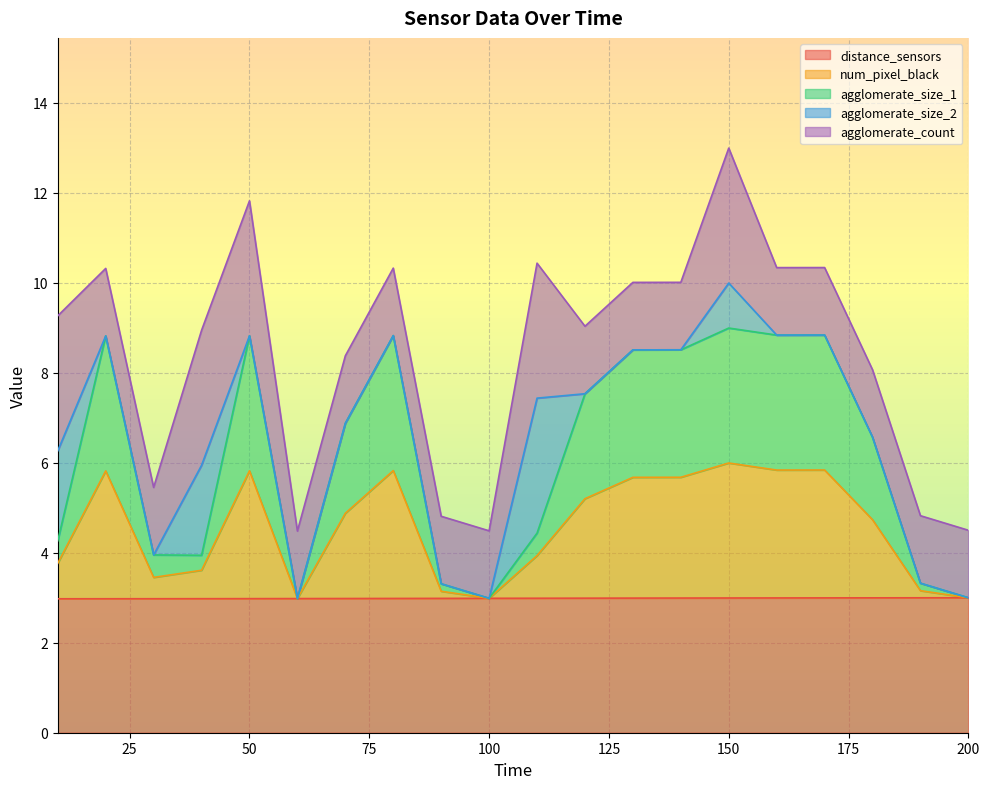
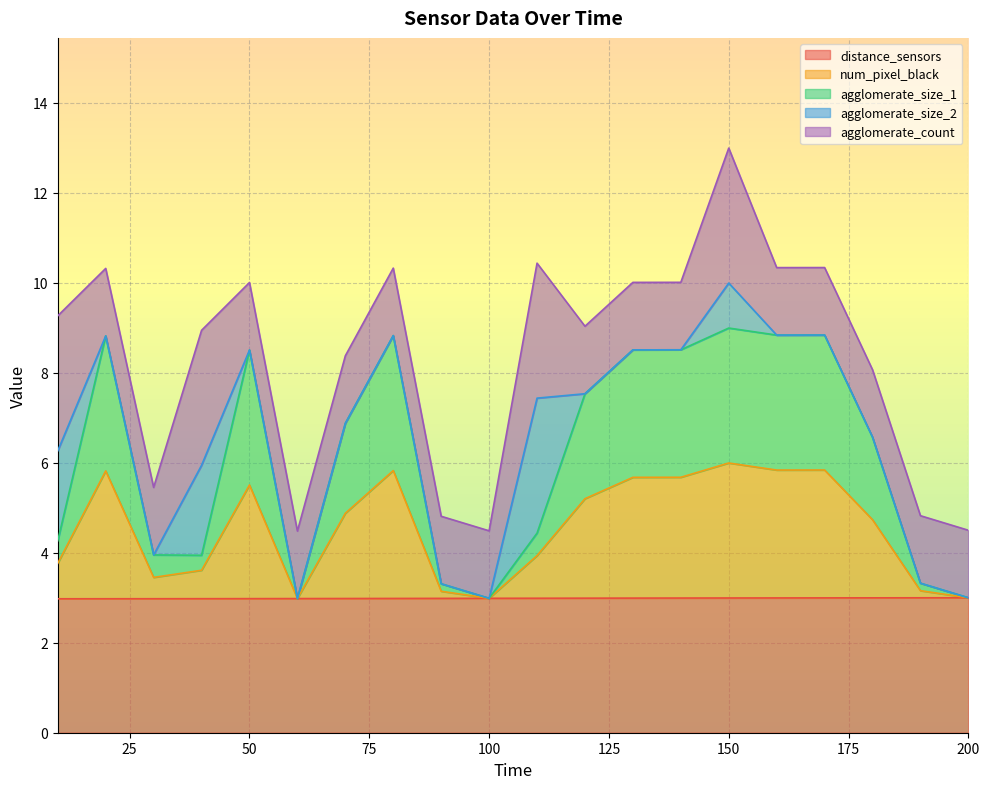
  {
    "distance_sensors": {
      "50": 3.0,
      "150": 3.0
    },
    "num_pixel_black": {
-     "50": 2.8,
+     "50": 2.5,
      "150": 3.0
    },
    "agglomerate_size_1": {
      "150": 3.0
    },
    "agglomerate_size_2": {
      "150": 1.0
    },
    "agglomerate_count": {
-     "50": 3.0,
+     "50": 1.5,
      "100": 1.5,
      "150": 3.0,
      "200": 1.5
    }
  }
